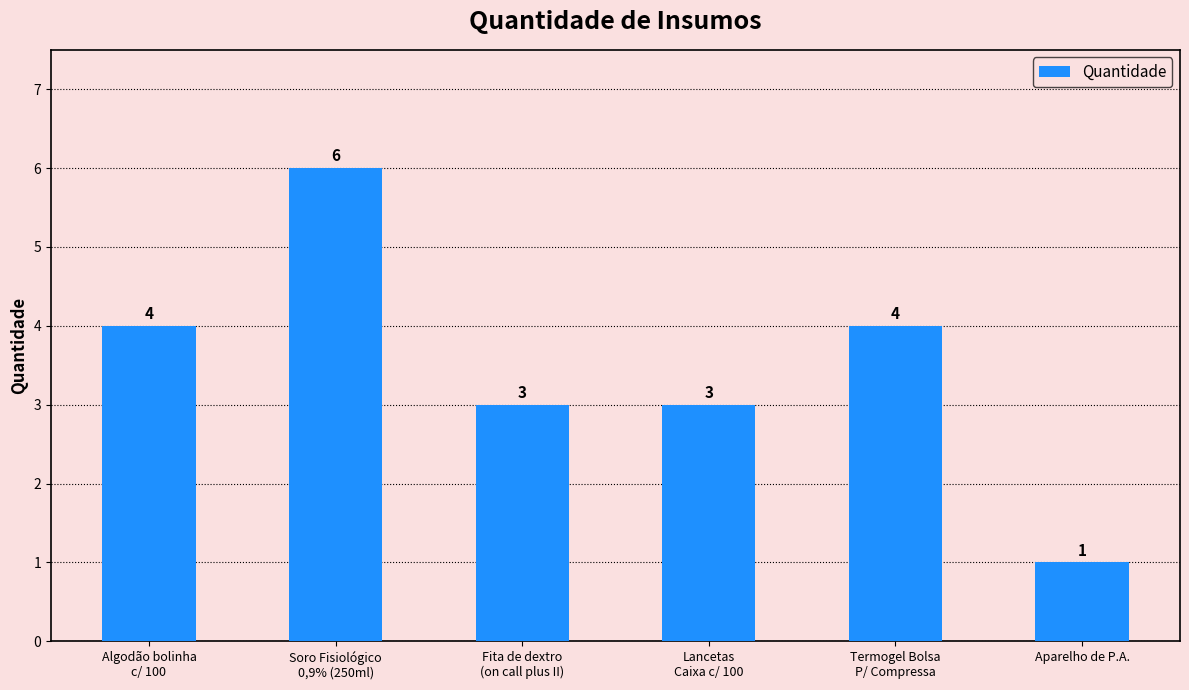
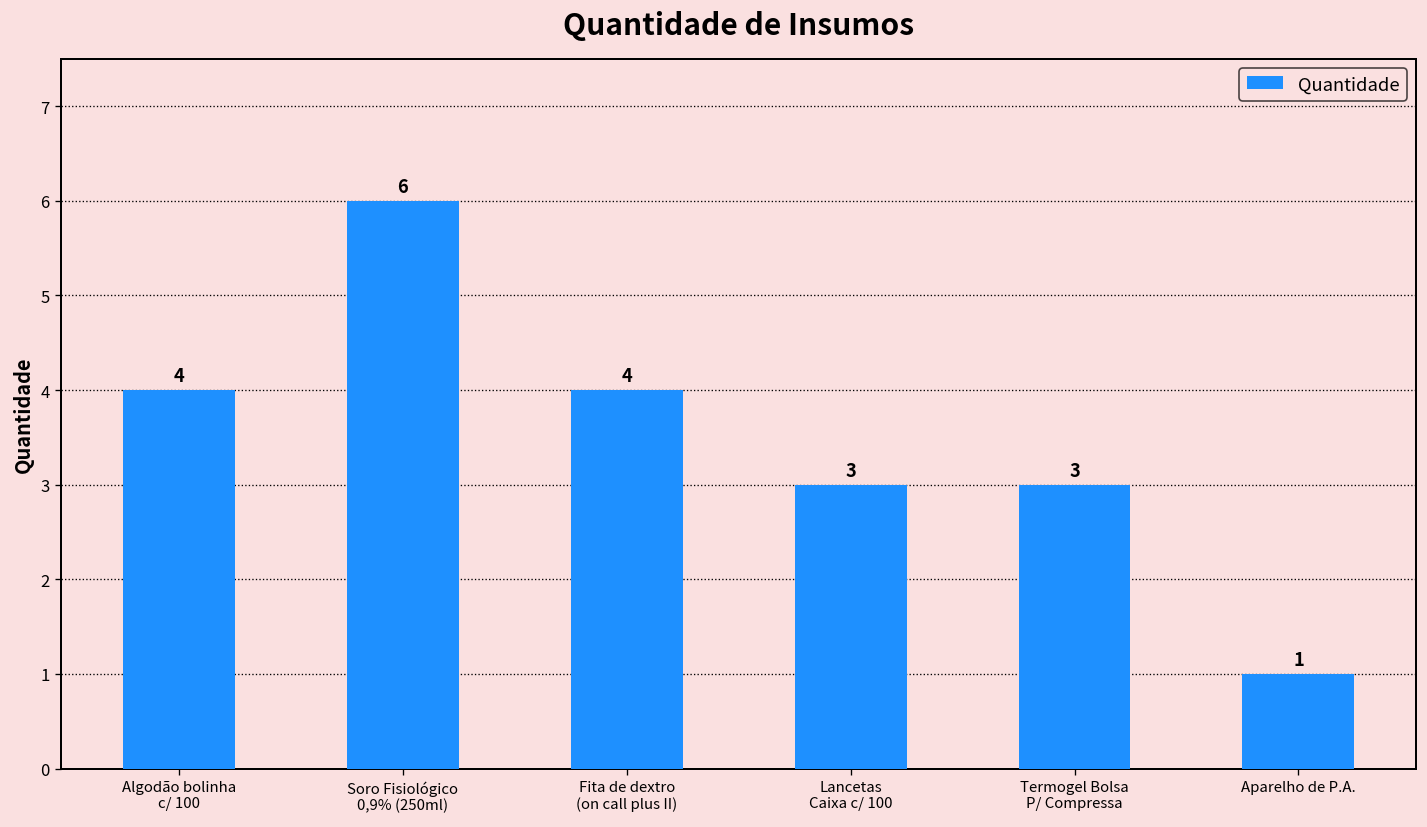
  {
    "Algodão bolinha c/ 100": 4,
    "Soro Fisiológico 0,9% (250ml)": 6,
-   "Fita de dextro (on call plus II)": 3,
+   "Fita de dextro (on call plus II)": 4,
    "Lancetas Caixa c/ 100": 3,
-   "Termogel Bolsa P/ Compressa": 4,
+   "Termogel Bolsa P/ Compressa": 3,
    "Aparelho de P.A.": 1
  }
